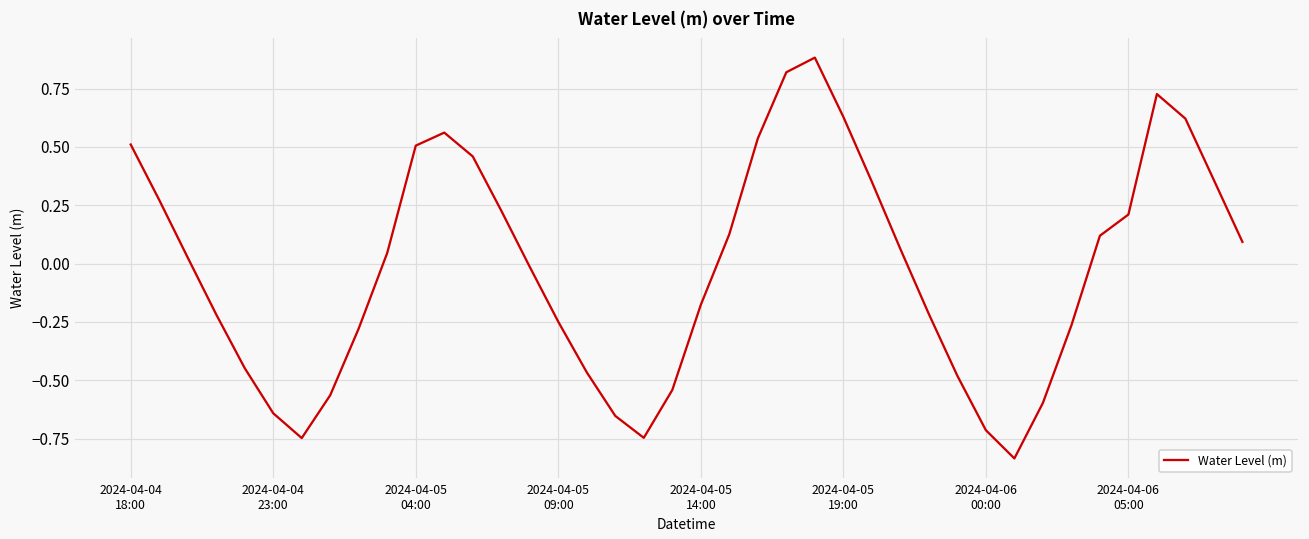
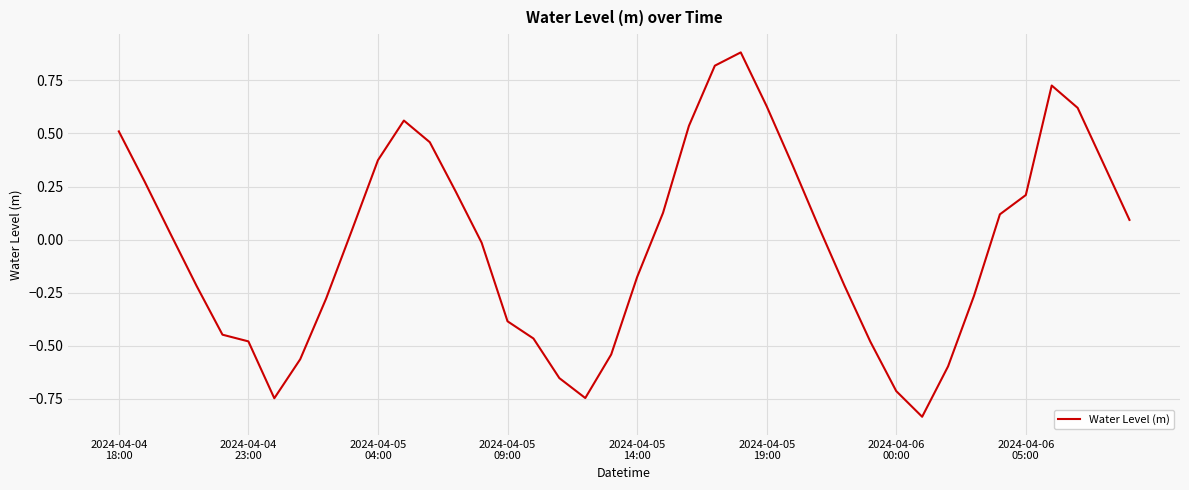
  {
    "2024-04-04 18:00": 0.51,
-   "2024-04-04 23:00": -0.64,
-   "2024-04-05 04:00": 0.51,
-   "2024-04-05 09:00": -0.25,
+   "2024-04-04 23:00": -0.48,
+   "2024-04-05 04:00": 0.37,
+   "2024-04-05 09:00": -0.39,
    "2024-04-05 14:00": -0.18,
    "2024-04-05 19:00": 0.63,
    "2024-04-06 00:00": -0.71,
    "2024-04-06 05:00": 0.21
  }
